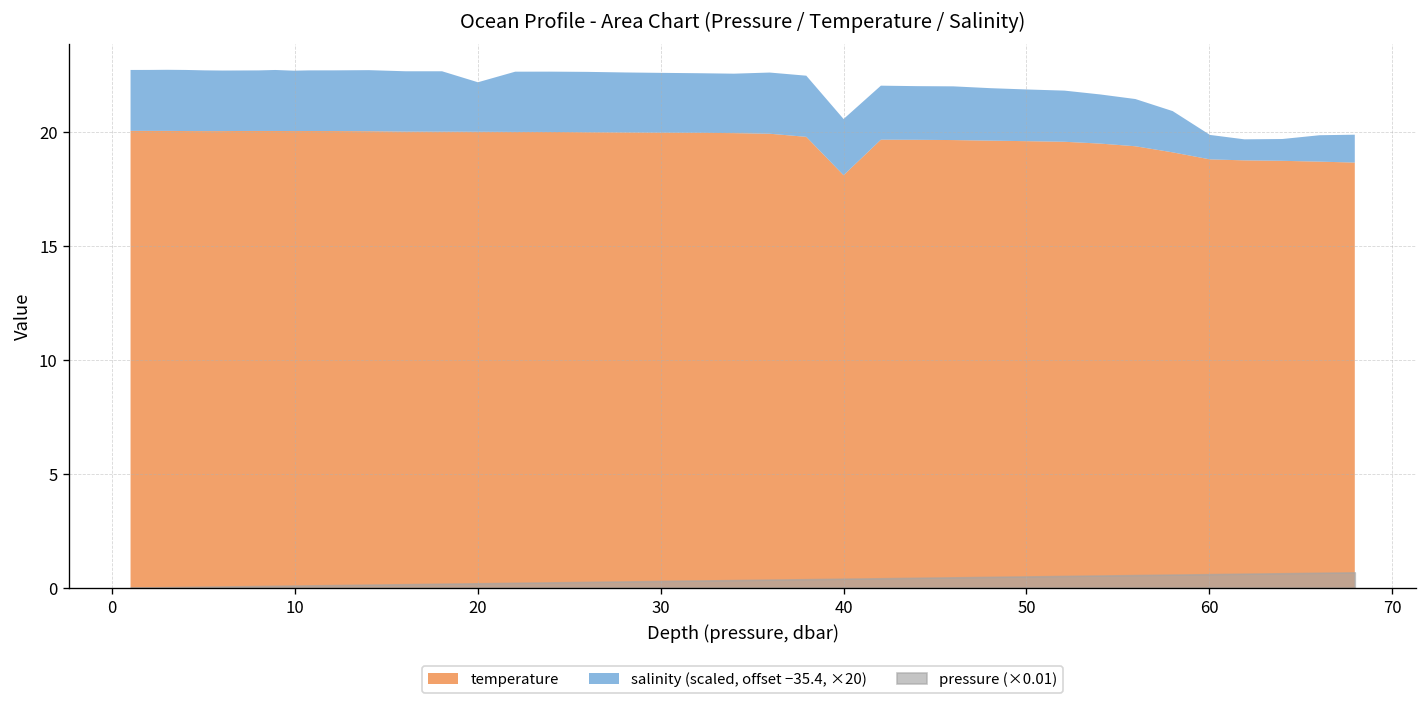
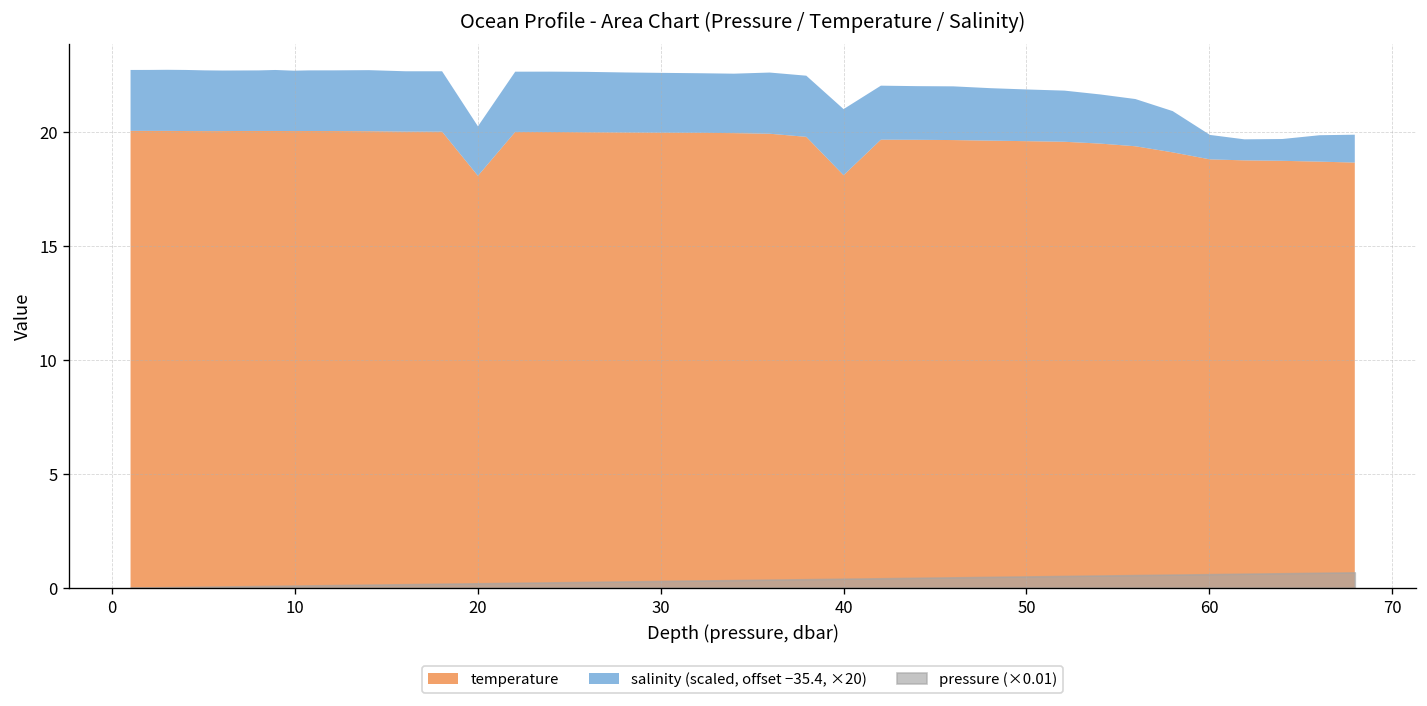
  {
    "temperature": {
-     "20": 20.0,
+     "20": 18.1,
      "40": 18.1
    },
    "salinity (scaled, offset −35.4, ×20)": {
      "20": 2.2,
-     "40": 2.5
+     "40": 2.9
    },
    "pressure (×0.01)": {
      "20": 0.2,
      "40": 0.4
    }
  }
